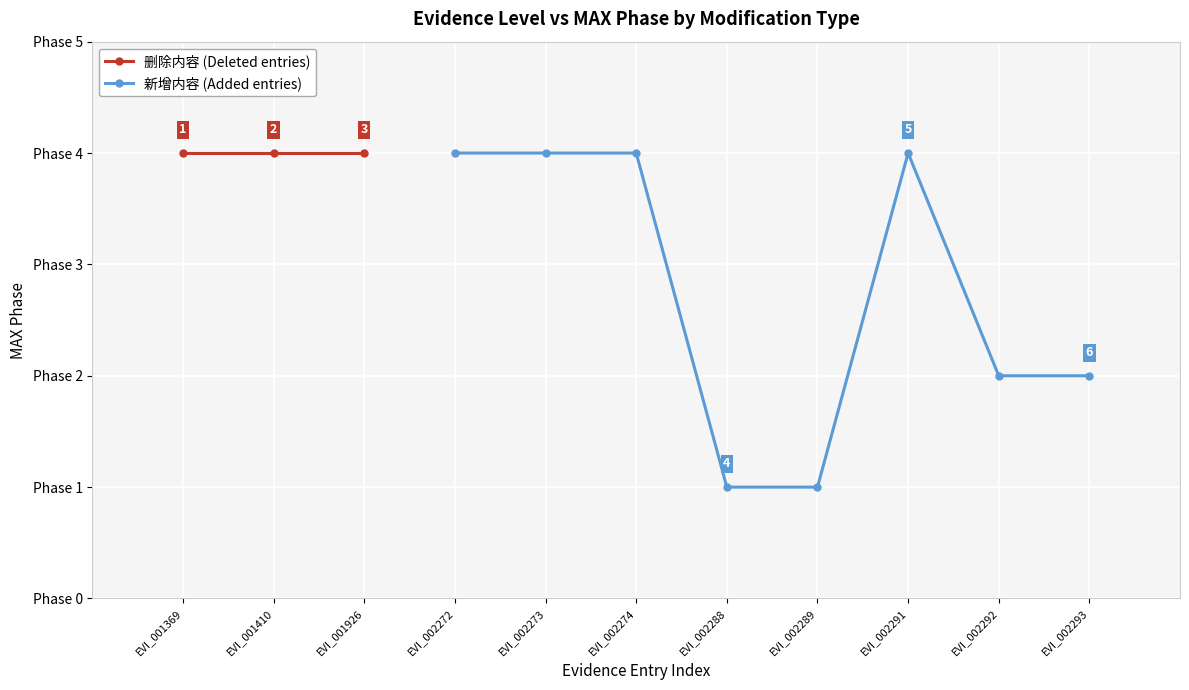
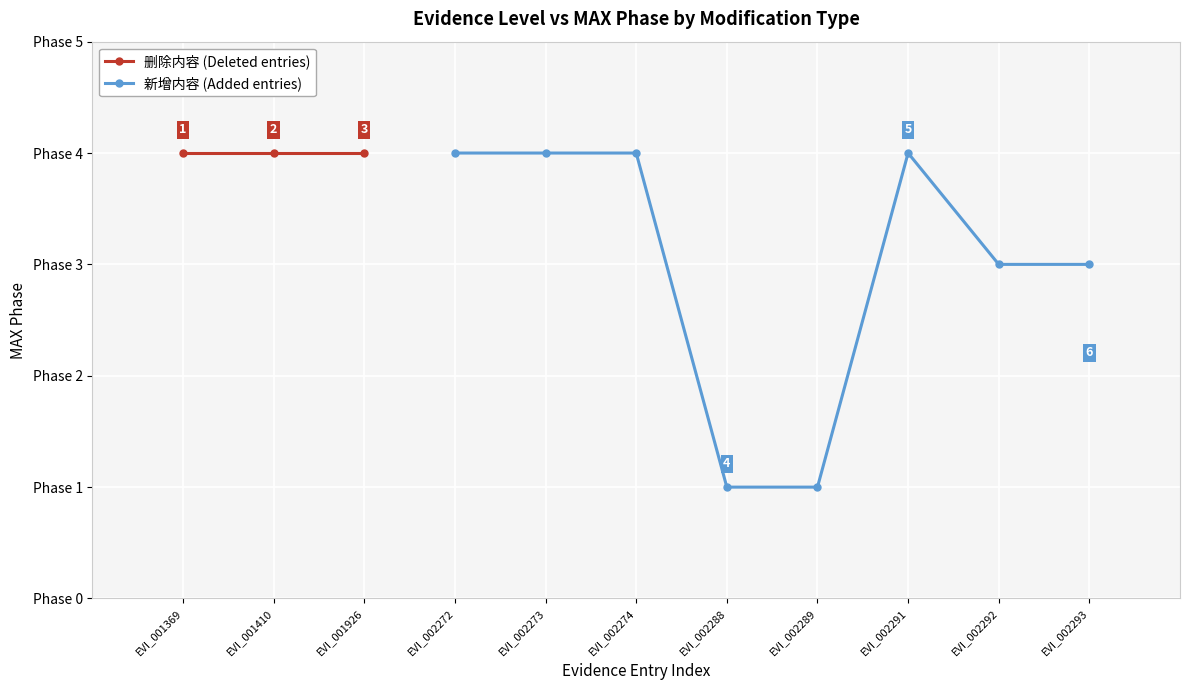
  {
    "新增内容 (Added entries)": {
      "EVI_002272": "Phase 4",
      "EVI_002273": "Phase 4",
      "EVI_002274": "Phase 4",
      "EVI_002289": "Phase 1",
-     "EVI_002292": "Phase 2",
-     "EVI_002293": "Phase 2"
+     "EVI_002292": "Phase 3",
+     "EVI_002293": "Phase 3"
    }
  }
